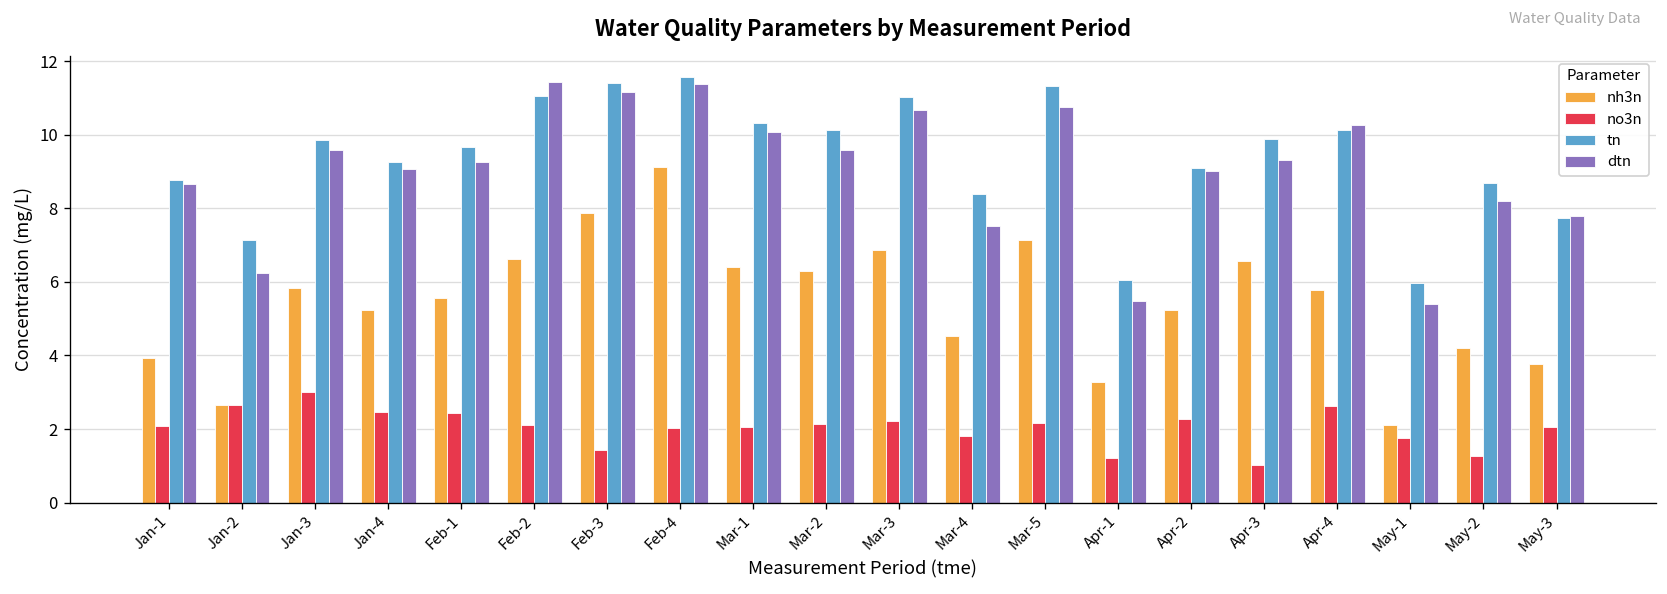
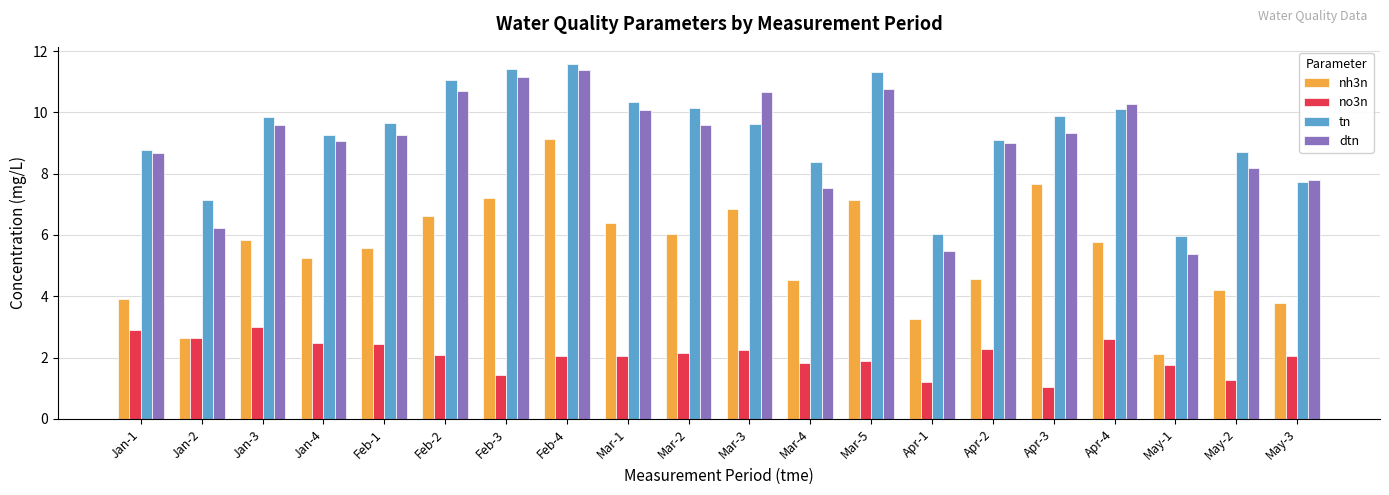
  {
    "nh3n": {
      "Jan-1": 3.9,
      "Jan-2": 2.6,
      "Jan-3": 5.8,
      "Jan-4": 5.3,
      "Feb-1": 5.6,
      "Feb-2": 6.6,
-     "Feb-3": 7.9,
+     "Feb-3": 7.2,
      "Feb-4": 9.1,
      "Mar-1": 6.4,
-     "Mar-2": 6.3,
+     "Mar-2": 6.0,
      "Mar-3": 6.9,
      "Mar-4": 4.5,
      "Mar-5": 7.1,
      "Apr-1": 3.3,
-     "Apr-2": 5.3,
-     "Apr-3": 6.6,
+     "Apr-2": 4.6,
+     "Apr-3": 7.7,
      "Apr-4": 5.8,
      "May-1": 2.1,
      "May-2": 4.2,
      "May-3": 3.8
    },
    "no3n": {
-     "Jan-1": 2.1,
+     "Jan-1": 2.9,
      "Jan-2": 2.6,
      "Jan-3": 3.0,
      "Jan-4": 2.5,
      "Feb-1": 2.4,
      "Feb-2": 2.1,
      "Feb-3": 1.4,
      "Feb-4": 2.0,
      "Mar-1": 2.1,
      "Mar-2": 2.1,
      "Mar-3": 2.2,
      "Mar-4": 1.8,
-     "Mar-5": 2.2,
+     "Mar-5": 1.9,
      "Apr-1": 1.2,
      "Apr-2": 2.3,
      "Apr-3": 1.0,
      "Apr-4": 2.6,
      "May-1": 1.7,
      "May-2": 1.3,
      "May-3": 2.0
    },
    "tn": {
      "Jan-1": 8.8,
      "Jan-2": 7.2,
      "Jan-3": 9.9,
      "Jan-4": 9.3,
      "Feb-1": 9.7,
      "Feb-2": 11.1,
      "Feb-3": 11.4,
      "Feb-4": 11.6,
      "Mar-1": 10.3,
      "Mar-2": 10.1,
-     "Mar-3": 11.0,
+     "Mar-3": 9.6,
      "Mar-4": 8.4,
      "Mar-5": 11.3,
      "Apr-1": 6.0,
      "Apr-2": 9.1,
      "Apr-3": 9.9,
      "Apr-4": 10.1,
      "May-1": 6.0,
      "May-2": 8.7,
      "May-3": 7.7
    },
    "dtn": {
      "Jan-1": 8.7,
      "Jan-2": 6.2,
      "Jan-3": 9.6,
      "Jan-4": 9.1,
      "Feb-1": 9.3,
-     "Feb-2": 11.4,
+     "Feb-2": 10.7,
      "Feb-3": 11.2,
      "Feb-4": 11.4,
      "Mar-1": 10.1,
      "Mar-2": 9.6,
      "Mar-3": 10.7,
      "Mar-4": 7.5,
      "Mar-5": 10.8,
      "Apr-1": 5.5,
      "Apr-2": 9.0,
      "Apr-3": 9.3,
      "Apr-4": 10.3,
      "May-1": 5.4,
      "May-2": 8.2,
      "May-3": 7.8
    }
  }
